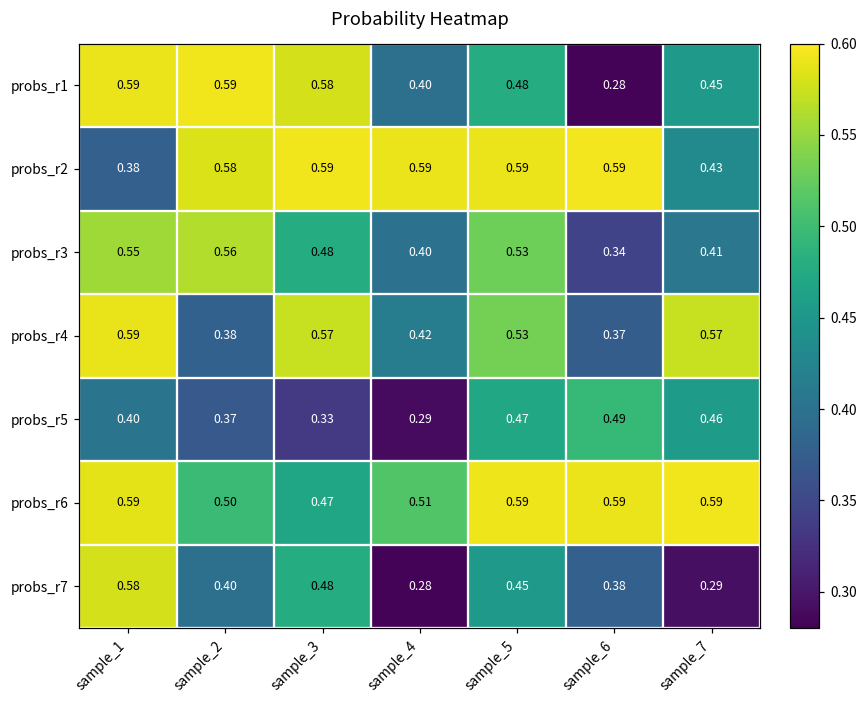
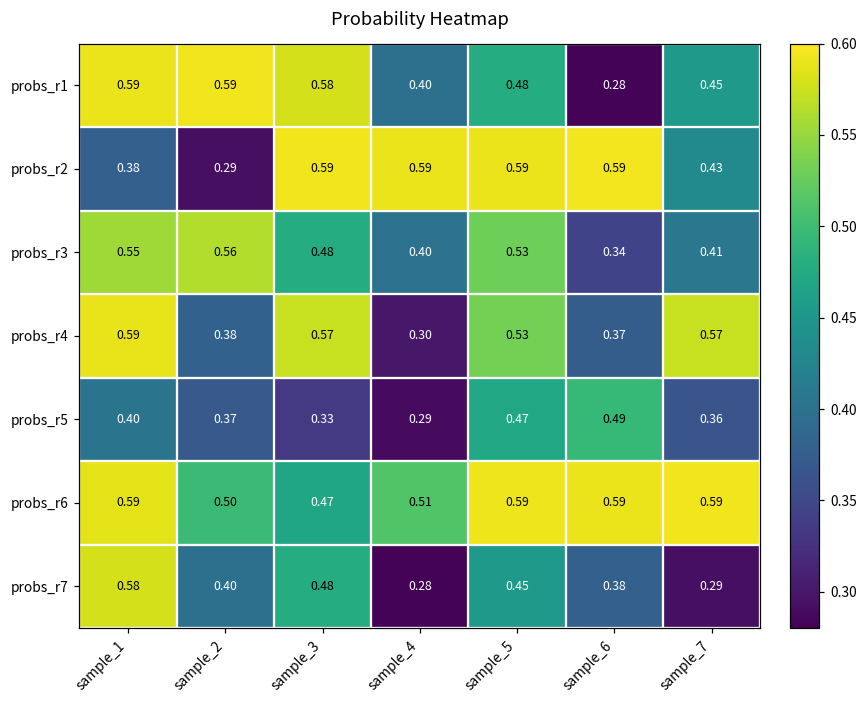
  {
    "probs_r1": {
      "sample_1": 0.59,
      "sample_2": 0.59,
      "sample_3": 0.58,
      "sample_4": 0.40,
      "sample_5": 0.48,
      "sample_6": 0.28,
      "sample_7": 0.45
    },
    "probs_r2": {
      "sample_1": 0.38,
-     "sample_2": 0.58,
+     "sample_2": 0.29,
      "sample_3": 0.59,
      "sample_4": 0.59,
      "sample_5": 0.59,
      "sample_6": 0.59,
      "sample_7": 0.43
    },
    "probs_r3": {
      "sample_1": 0.55,
      "sample_2": 0.56,
      "sample_3": 0.48,
      "sample_4": 0.40,
      "sample_5": 0.53,
      "sample_6": 0.34,
      "sample_7": 0.41
    },
    "probs_r4": {
      "sample_1": 0.59,
      "sample_2": 0.38,
      "sample_3": 0.57,
-     "sample_4": 0.42,
+     "sample_4": 0.30,
      "sample_5": 0.53,
      "sample_6": 0.37,
      "sample_7": 0.57
    },
    "probs_r5": {
      "sample_1": 0.40,
      "sample_2": 0.37,
      "sample_3": 0.33,
      "sample_4": 0.29,
      "sample_5": 0.47,
      "sample_6": 0.49,
-     "sample_7": 0.46
+     "sample_7": 0.36
    },
    "probs_r6": {
      "sample_1": 0.59,
      "sample_2": 0.50,
      "sample_3": 0.47,
      "sample_4": 0.51,
      "sample_5": 0.59,
      "sample_6": 0.59,
      "sample_7": 0.59
    },
    "probs_r7": {
      "sample_1": 0.58,
      "sample_2": 0.40,
      "sample_3": 0.48,
      "sample_4": 0.28,
      "sample_5": 0.45,
      "sample_6": 0.38,
      "sample_7": 0.29
    }
  }
